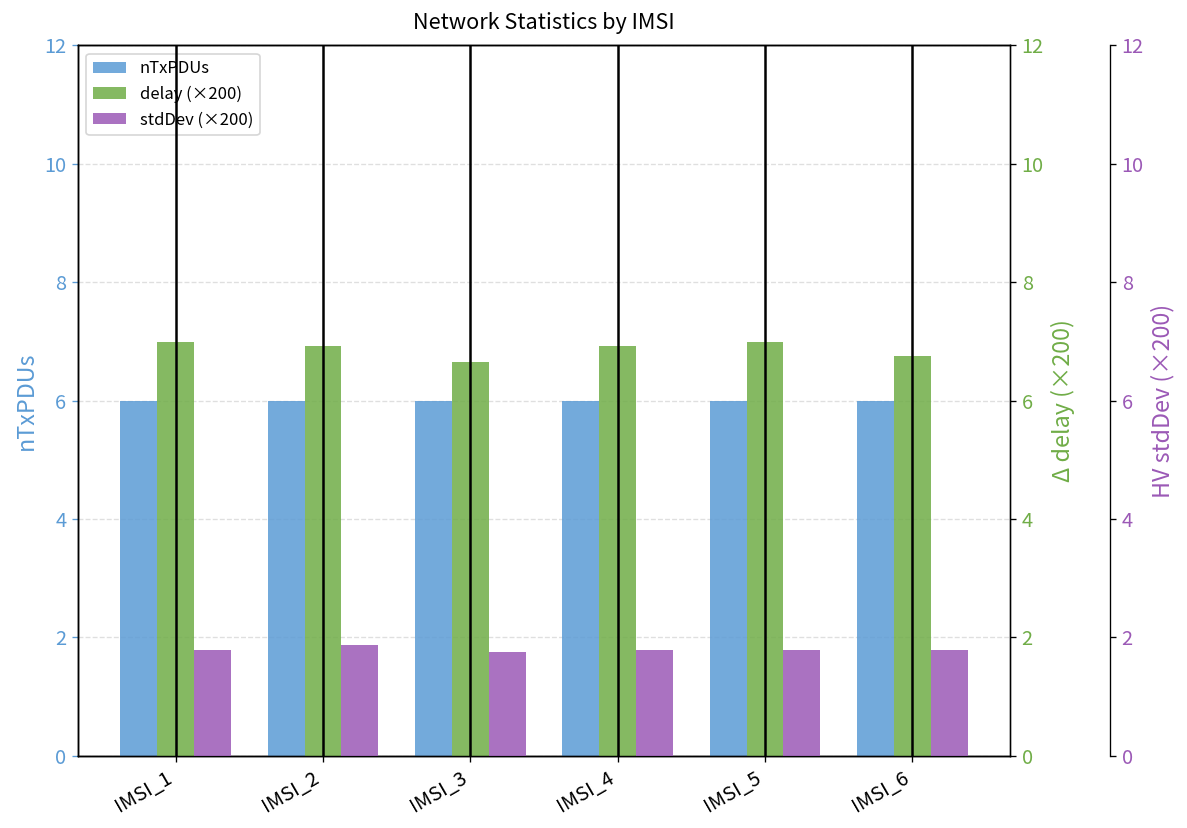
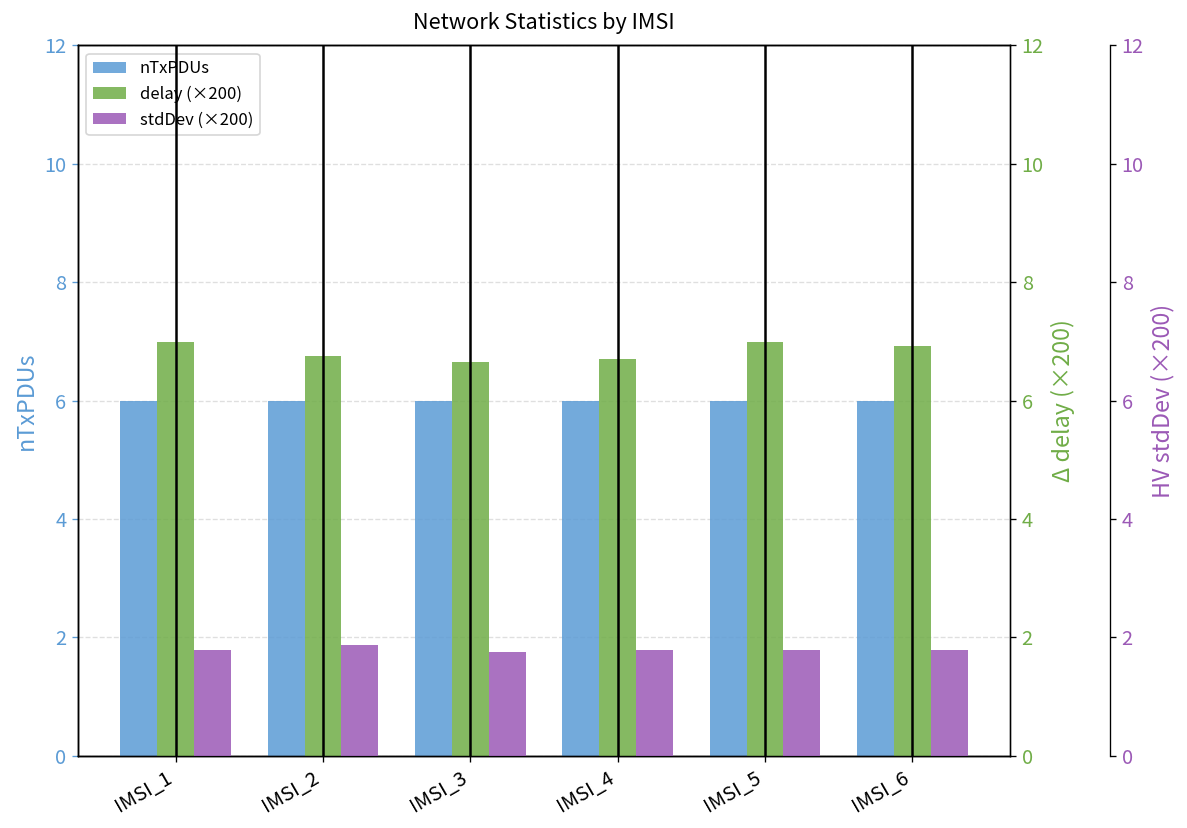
  {
    "nTxPDUs": {
      "IMSI_1": 6.0,
      "IMSI_2": 6.0,
      "IMSI_3": 6.0,
      "IMSI_4": 6.0,
      "IMSI_5": 6.0,
      "IMSI_6": 6.0
    },
    "delay (×200)": {
      "IMSI_1": 7.0,
-     "IMSI_2": 6.9,
+     "IMSI_2": 6.8,
      "IMSI_3": 6.7,
-     "IMSI_4": 6.9,
+     "IMSI_4": 6.7,
      "IMSI_5": 7.0,
-     "IMSI_6": 6.8
+     "IMSI_6": 6.9
    },
    "stdDev (×200)": {
      "IMSI_1": 1.8,
      "IMSI_2": 1.9,
      "IMSI_3": 1.8,
      "IMSI_4": 1.8,
      "IMSI_5": 1.8,
      "IMSI_6": 1.8
    }
  }
